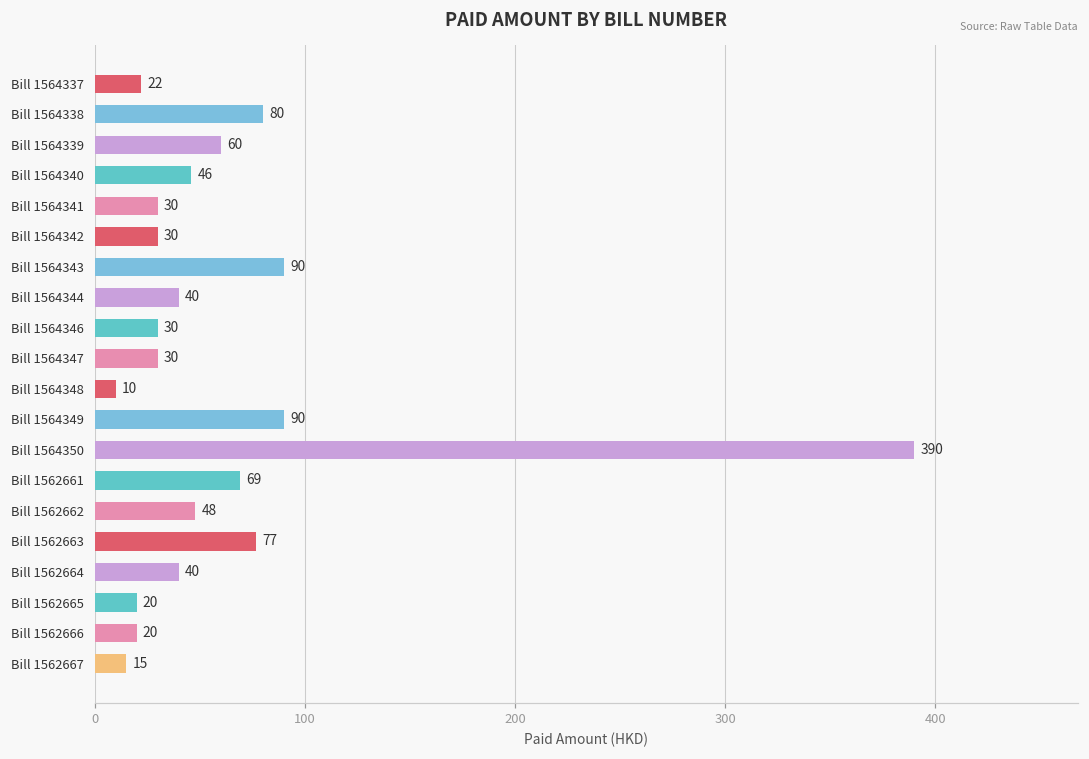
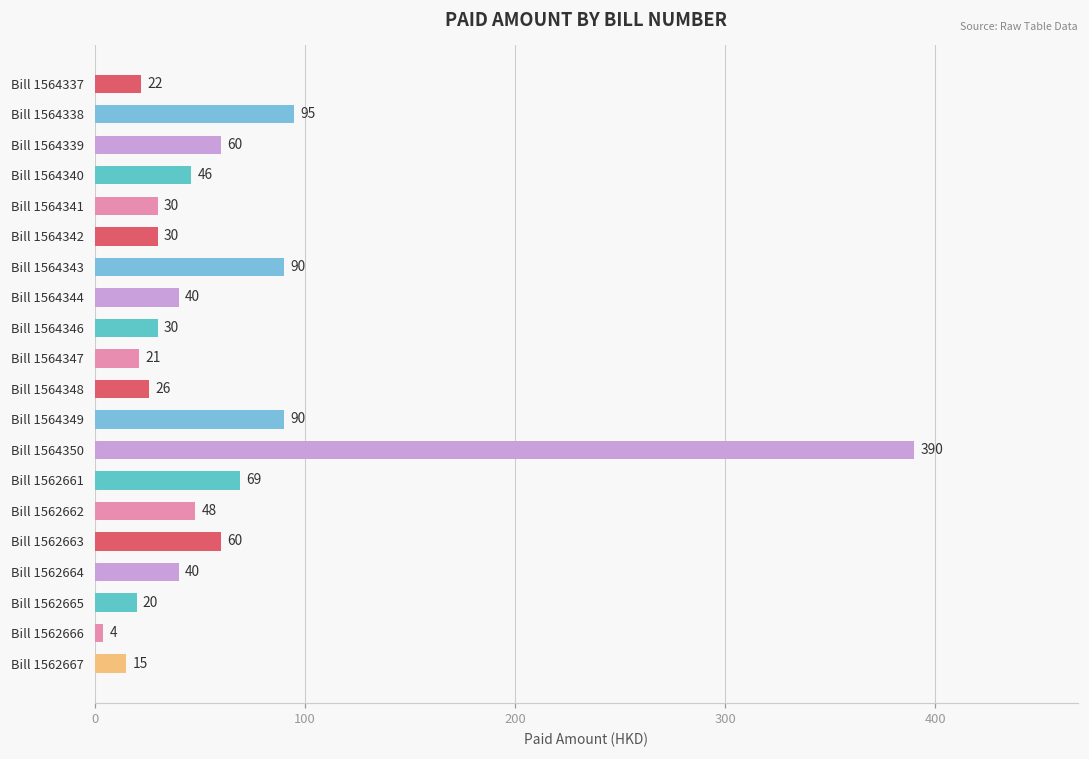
  {
    "Bill 1564337": 22,
-   "Bill 1564338": 80,
+   "Bill 1564338": 95,
    "Bill 1564339": 60,
    "Bill 1564340": 46,
    "Bill 1564341": 30,
    "Bill 1564342": 30,
    "Bill 1564343": 90,
    "Bill 1564344": 40,
    "Bill 1564346": 30,
-   "Bill 1564347": 30,
-   "Bill 1564348": 10,
+   "Bill 1564347": 21,
+   "Bill 1564348": 26,
    "Bill 1564349": 90,
    "Bill 1564350": 390,
    "Bill 1562661": 69,
    "Bill 1562662": 48,
-   "Bill 1562663": 77,
+   "Bill 1562663": 60,
    "Bill 1562664": 40,
    "Bill 1562665": 20,
-   "Bill 1562666": 20,
+   "Bill 1562666": 4,
    "Bill 1562667": 15
  }
